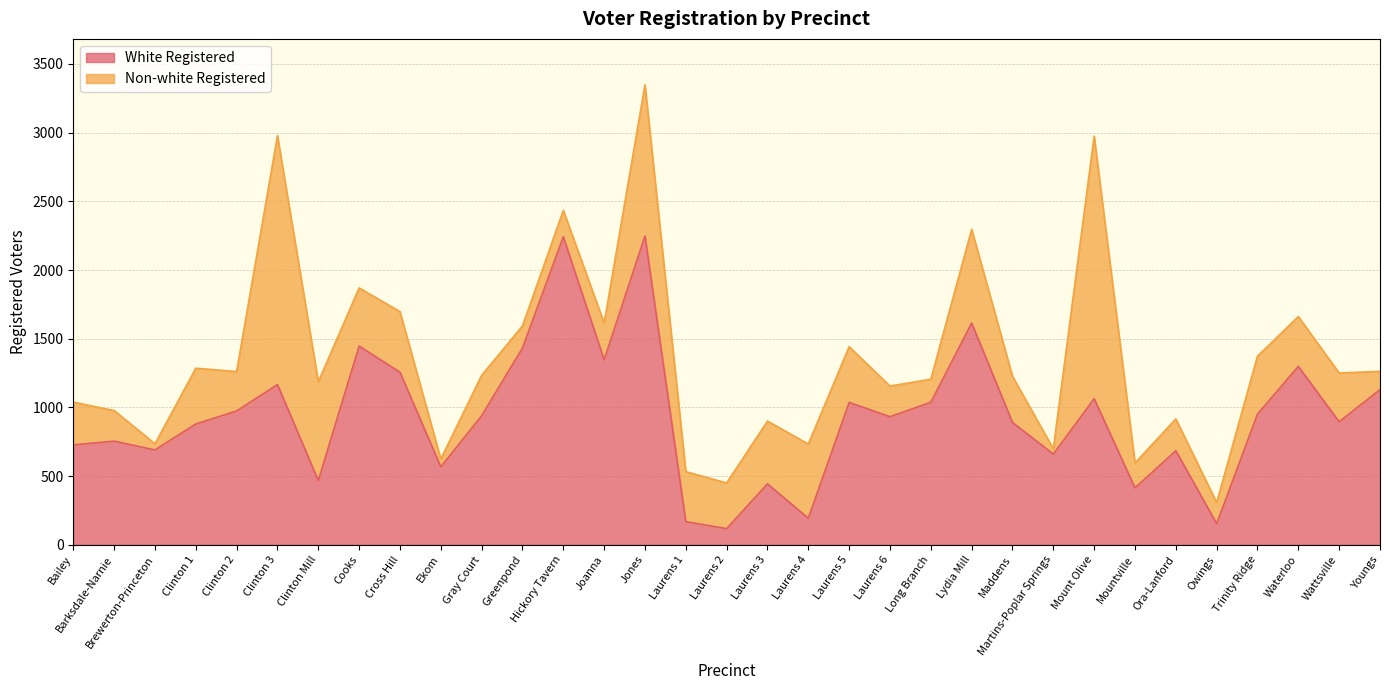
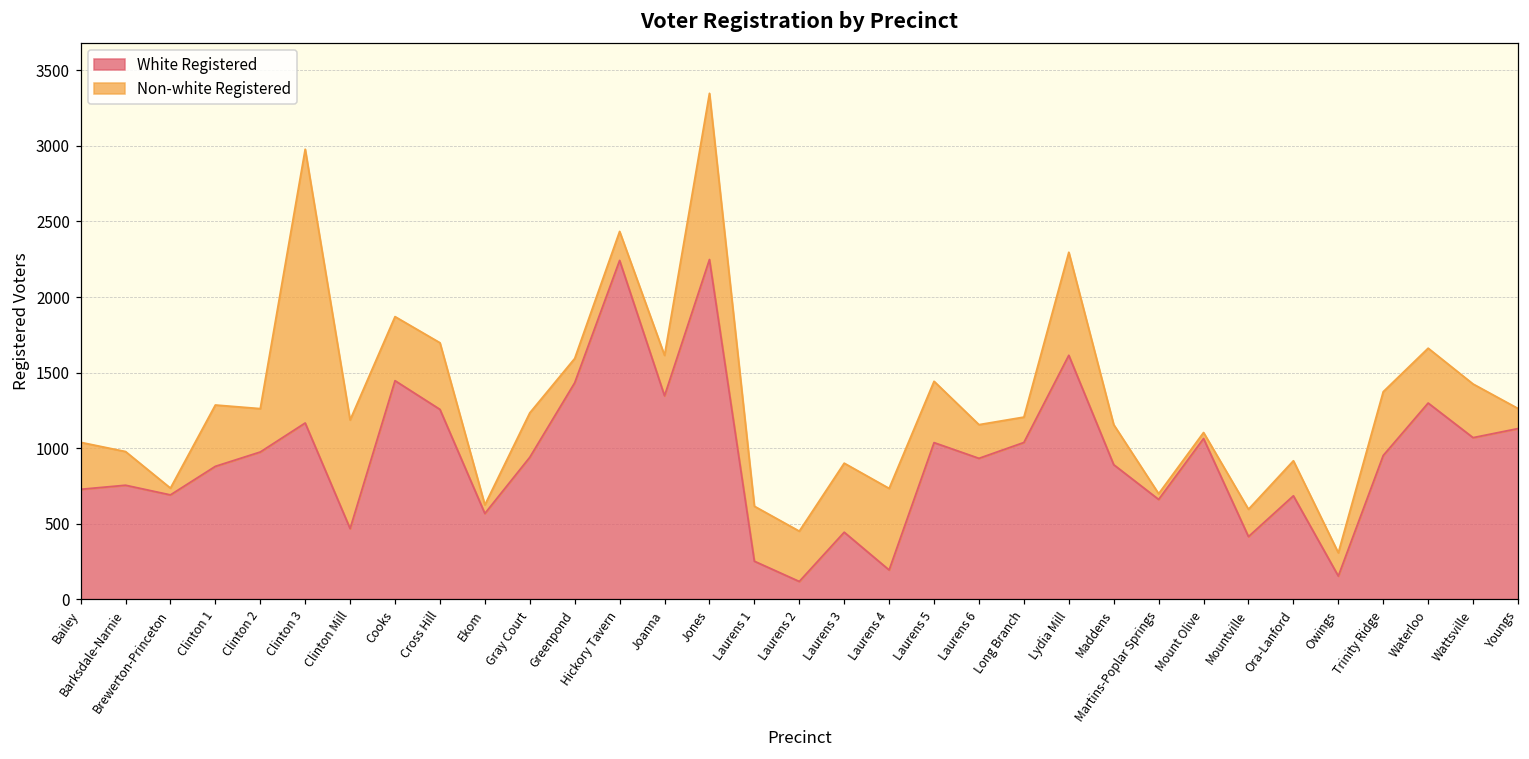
  {
    "White Registered": {
      "Bailey": 730,
      "Barksdale-Narnie": 750,
      "Brewerton-Princeton": 690,
      "Clinton 1": 880,
      "Clinton 2": 970,
      "Clinton 3": 1170,
      "Clinton Mill": 470,
      "Cooks": 1450,
      "Cross Hill": 1260,
      "Ekom": 570,
      "Gray Court": 940,
      "Greenpond": 1430,
      "Hickory Tavern": 2240,
      "Joanna": 1350,
      "Jones": 2250,
-     "Laurens 1": 170,
+     "Laurens 1": 250,
      "Laurens 2": 120,
      "Laurens 3": 440,
      "Laurens 4": 190,
      "Laurens 5": 1040,
      "Laurens 6": 930,
      "Long Branch": 1040,
      "Lydia Mill": 1610,
      "Maddens": 890,
      "Martins-Poplar Springs": 660,
      "Mount Olive": 1060,
      "Mountville": 410,
      "Ora-Lanford": 680,
      "Owings": 150,
      "Trinity Ridge": 950,
      "Waterloo": 1300,
-     "Wattsville": 900,
+     "Wattsville": 1070,
      "Youngs": 1130
    },
    "Non-white Registered": {
      "Bailey": 310,
      "Barksdale-Narnie": 220,
      "Brewerton-Princeton": 50,
      "Clinton 1": 410,
      "Clinton 2": 290,
      "Clinton 3": 1810,
      "Clinton Mill": 720,
      "Cooks": 420,
      "Cross Hill": 440,
      "Ekom": 60,
      "Gray Court": 290,
      "Greenpond": 160,
      "Hickory Tavern": 190,
      "Joanna": 270,
      "Jones": 1100,
      "Laurens 1": 360,
      "Laurens 2": 330,
      "Laurens 3": 460,
      "Laurens 4": 540,
      "Laurens 5": 410,
      "Laurens 6": 220,
      "Long Branch": 170,
      "Lydia Mill": 680,
-     "Maddens": 340,
+     "Maddens": 270,
      "Martins-Poplar Springs": 40,
-     "Mount Olive": 1910,
+     "Mount Olive": 40,
      "Mountville": 180,
      "Ora-Lanford": 230,
      "Owings": 150,
      "Trinity Ridge": 420,
      "Waterloo": 360,
      "Wattsville": 360,
      "Youngs": 130
    }
  }
